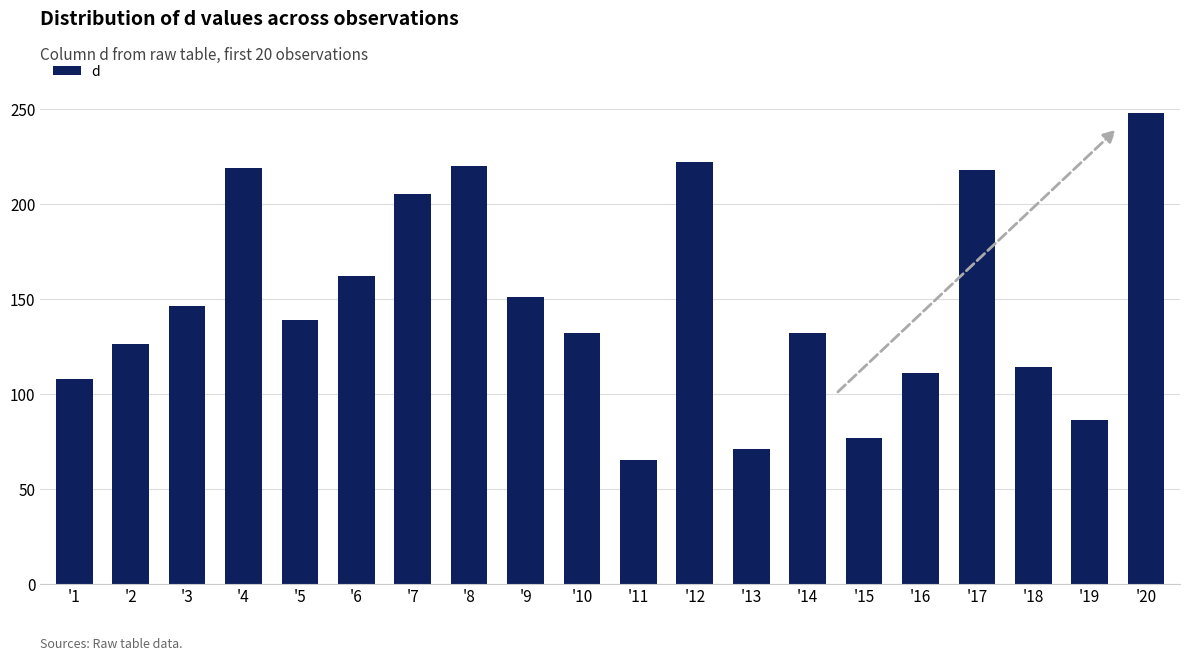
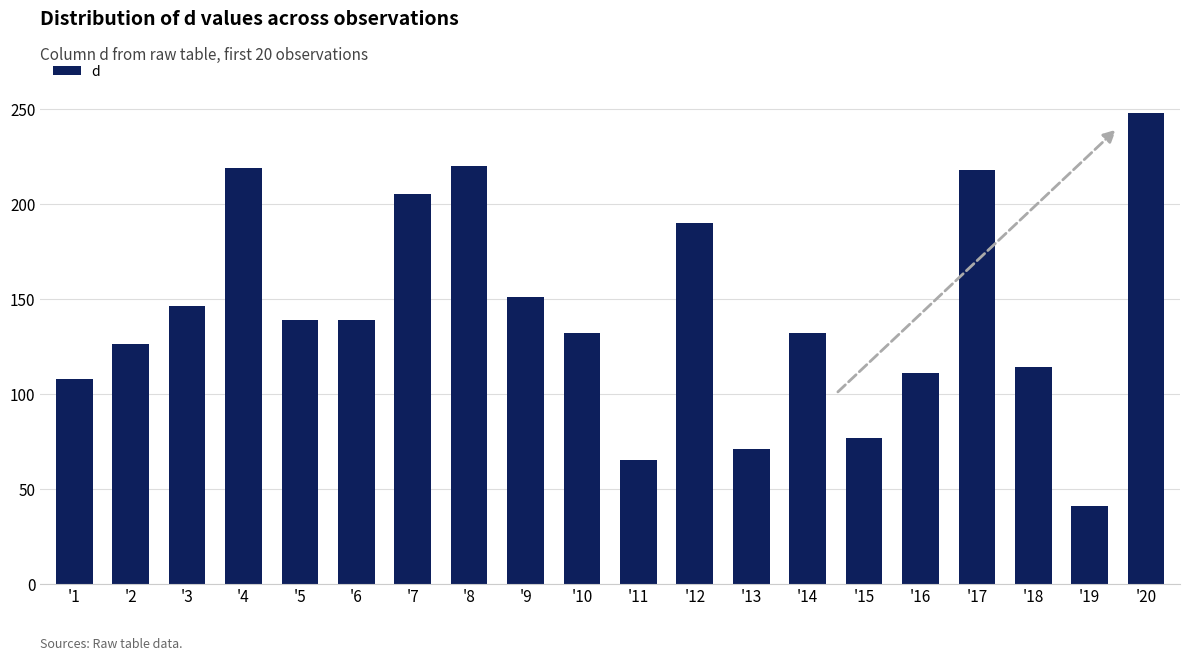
  {
    "'1": 108,
    "'2": 126,
    "'3": 146,
    "'4": 219,
    "'5": 139,
-   "'6": 162,
+   "'6": 139,
    "'7": 205,
    "'8": 220,
    "'9": 151,
    "'10": 132,
    "'11": 65,
-   "'12": 222,
+   "'12": 190,
    "'13": 71,
    "'14": 132,
    "'15": 77,
    "'16": 111,
    "'17": 218,
    "'18": 114,
-   "'19": 86,
+   "'19": 41,
    "'20": 248
  }
